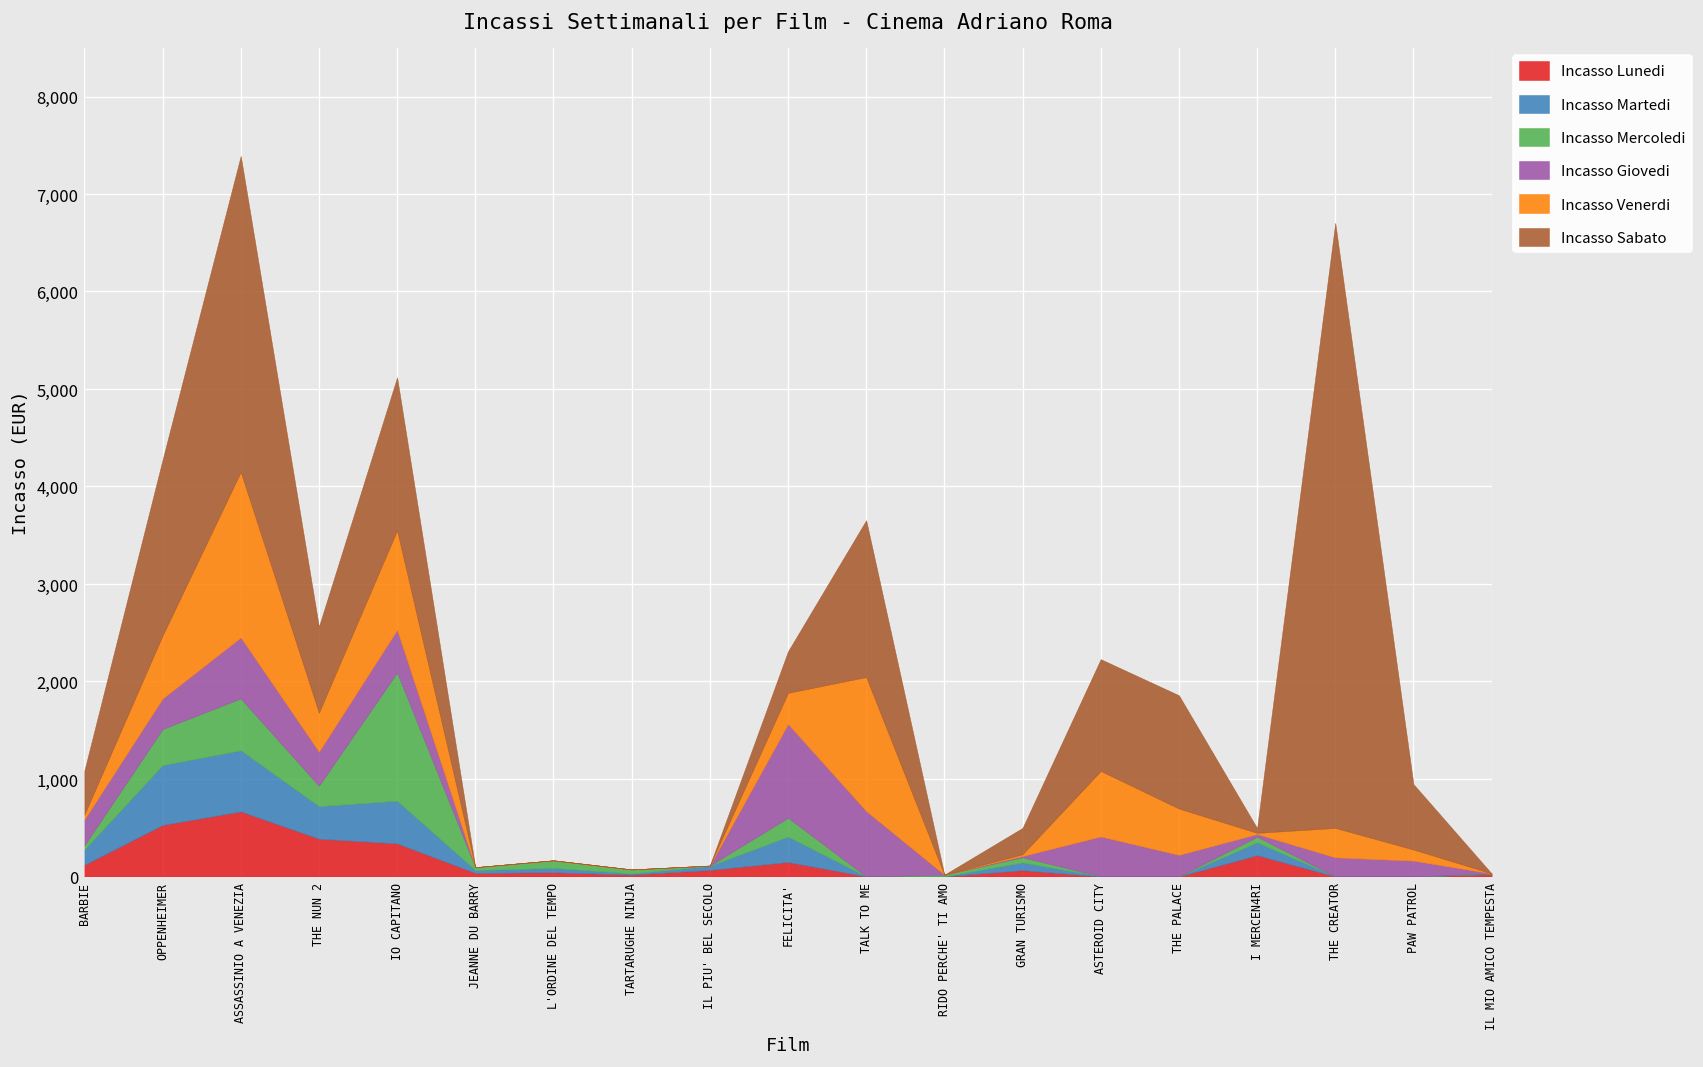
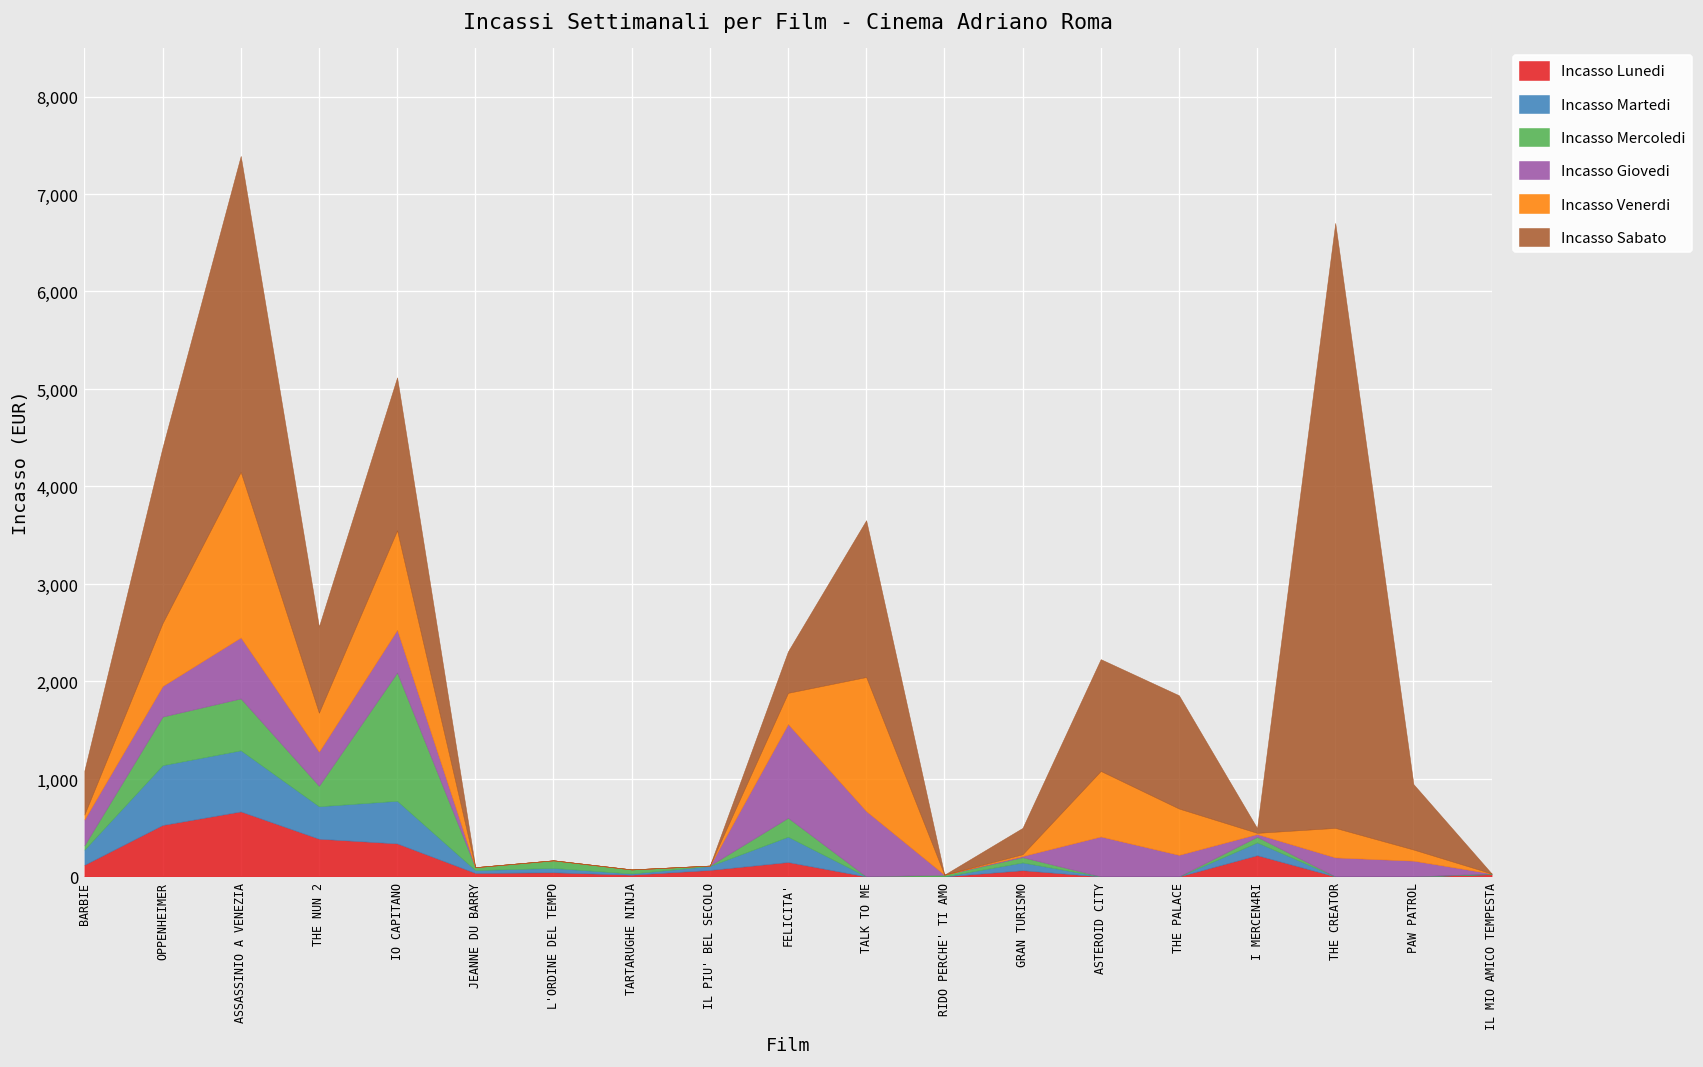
  {
    "Incasso Lunedi": {
      "BARBIE": "100",
      "OPPENHEIMER": "500",
      "ASSASSINIO A VENEZIA": "700",
      "THE NUN 2": "400",
      "IO CAPITANO": "300",
      "L'ORDINE DEL TEMPO": "0",
      "IL PIU' BEL SECOLO": "100",
      "FELICITA'": "100",
      "GRAN TURISMO": "100",
      "I MERCEN4RI": "200"
    },
    "Incasso Martedi": {
      "BARBIE": "200",
      "OPPENHEIMER": "600",
      "ASSASSINIO A VENEZIA": "600",
      "THE NUN 2": "300",
      "IO CAPITANO": "400",
      "L'ORDINE DEL TEMPO": "0",
      "FELICITA'": "300",
      "GRAN TURISMO": "100",
      "I MERCEN4RI": "100"
    },
    "Incasso Mercoledi": {
      "BARBIE": "0",
-     "OPPENHEIMER": "400",
+     "OPPENHEIMER": "500",
      "ASSASSINIO A VENEZIA": "500",
      "THE NUN 2": "200",
      "IO CAPITANO": "1,300",
      "FELICITA'": "200"
    },
    "Incasso Giovedi": {
      "BARBIE": "300",
      "OPPENHEIMER": "300",
      "ASSASSINIO A VENEZIA": "600",
      "THE NUN 2": "300",
      "IO CAPITANO": "400",
      "FELICITA'": "1,000",
      "TALK TO ME": "700",
      "ASTEROID CITY": "400",
      "THE PALACE": "200",
      "THE CREATOR": "200",
      "PAW PATROL": "200"
    },
    "Incasso Venerdi": {
      "BARBIE": "100",
      "OPPENHEIMER": "600",
      "ASSASSINIO A VENEZIA": "1,700",
      "THE NUN 2": "400",
      "IO CAPITANO": "1,000",
      "FELICITA'": "300",
      "TALK TO ME": "1,400",
      "ASTEROID CITY": "700",
      "THE PALACE": "500",
      "THE CREATOR": "300",
      "PAW PATROL": "100"
    },
    "Incasso Sabato": {
      "BARBIE": "500",
      "OPPENHEIMER": "1,800",
      "ASSASSINIO A VENEZIA": "3,200",
      "THE NUN 2": "900",
      "IO CAPITANO": "1,600",
      "FELICITA'": "400",
      "TALK TO ME": "1,600",
      "GRAN TURISMO": "300",
      "ASTEROID CITY": "1,100",
      "THE PALACE": "1,200",
      "I MERCEN4RI": "0",
      "THE CREATOR": "6,200",
      "PAW PATROL": "700"
    }
  }
